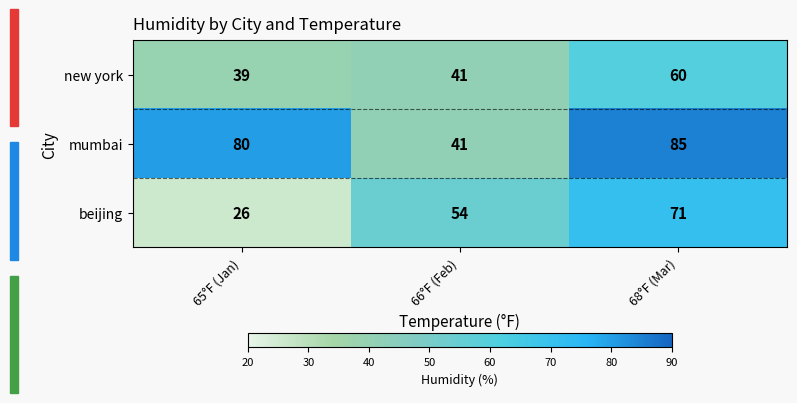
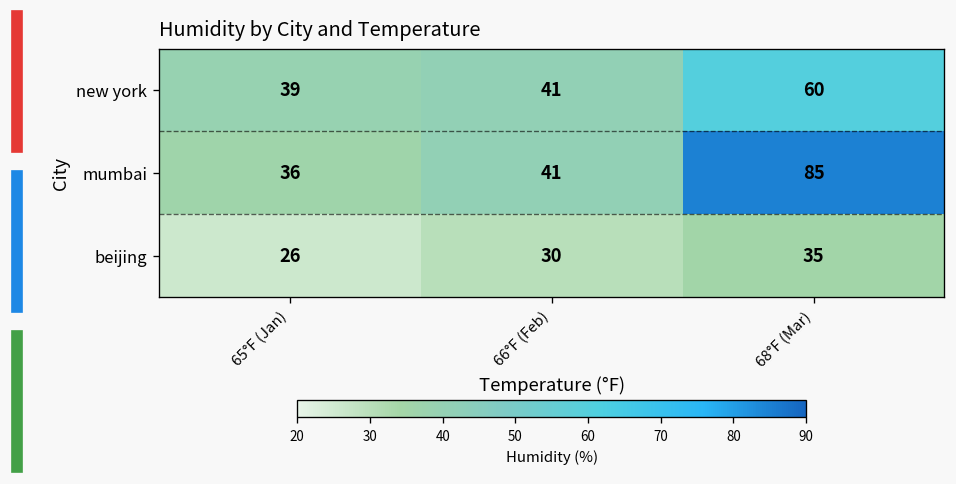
  {
    "new york": {
      "65°F (Jan)": 39,
      "66°F (Feb)": 41,
      "68°F (Mar)": 60
    },
    "mumbai": {
-     "65°F (Jan)": 80,
+     "65°F (Jan)": 36,
      "66°F (Feb)": 41,
      "68°F (Mar)": 85
    },
    "beijing": {
      "65°F (Jan)": 26,
-     "66°F (Feb)": 54,
-     "68°F (Mar)": 71
+     "66°F (Feb)": 30,
+     "68°F (Mar)": 35
    }
  }
